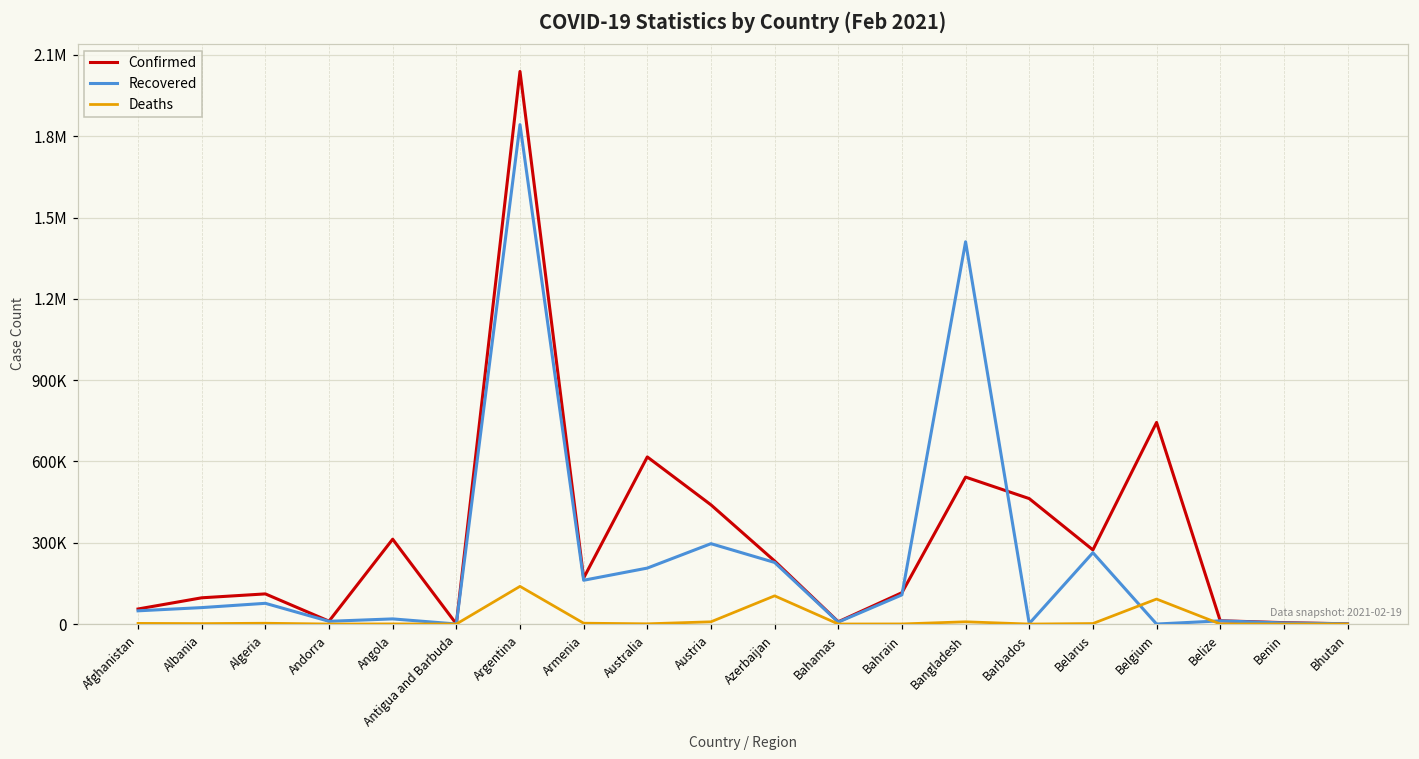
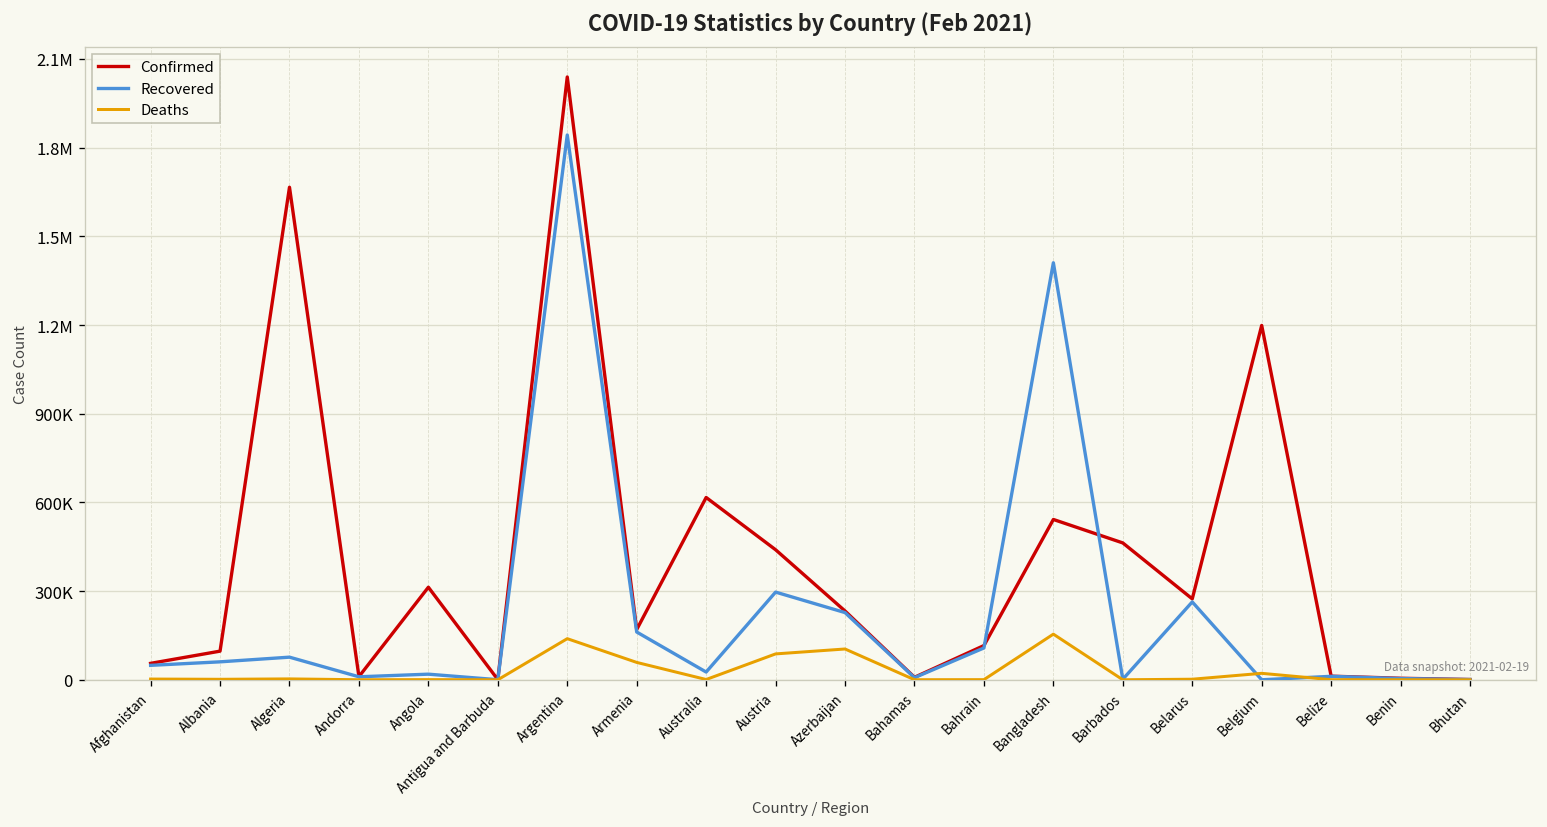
  {
    "Confirmed": {
      "Albania": 100000,
-     "Algeria": 110000,
+     "Algeria": 1670000,
      "Angola": 310000,
      "Argentina": 2040000,
      "Australia": 620000,
      "Austria": 440000,
      "Bangladesh": 540000,
      "Barbados": 460000,
-     "Belgium": 740000
+     "Belgium": 1200000
    },
    "Recovered": {
      "Albania": 60000,
      "Algeria": 80000,
      "Angola": 20000,
      "Argentina": 1840000,
-     "Australia": 210000,
+     "Australia": 30000,
      "Austria": 300000,
      "Bangladesh": 1410000,
      "Belgium": 0
    },
    "Deaths": {
      "Afghanistan": 0,
      "Albania": 0,
      "Algeria": 0,
      "Angola": 0,
      "Argentina": 140000,
-     "Armenia": 0,
+     "Armenia": 60000,
      "Australia": 0,
-     "Austria": 10000,
+     "Austria": 90000,
      "Azerbaijan": 100000,
      "Bahrain": 0,
-     "Bangladesh": 10000,
+     "Bangladesh": 150000,
      "Belarus": 0,
-     "Belgium": 90000,
+     "Belgium": 20000,
      "Belize": 0
    }
  }
